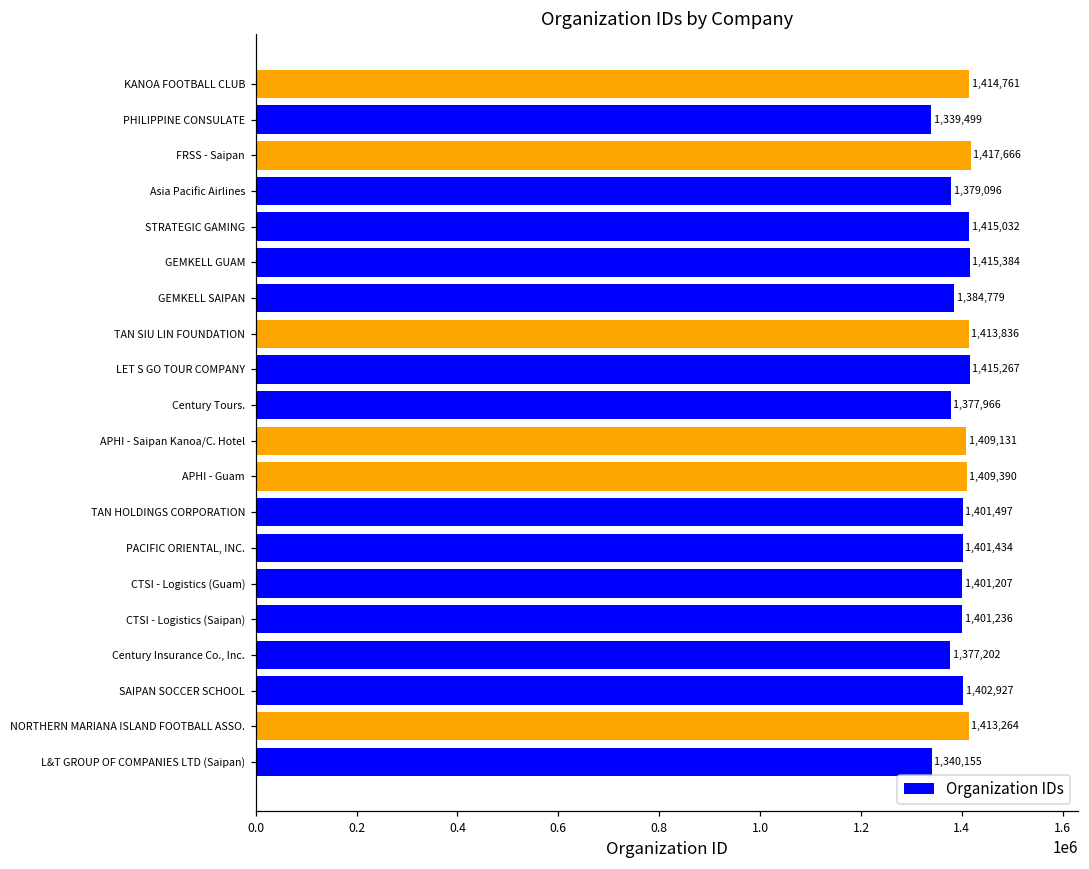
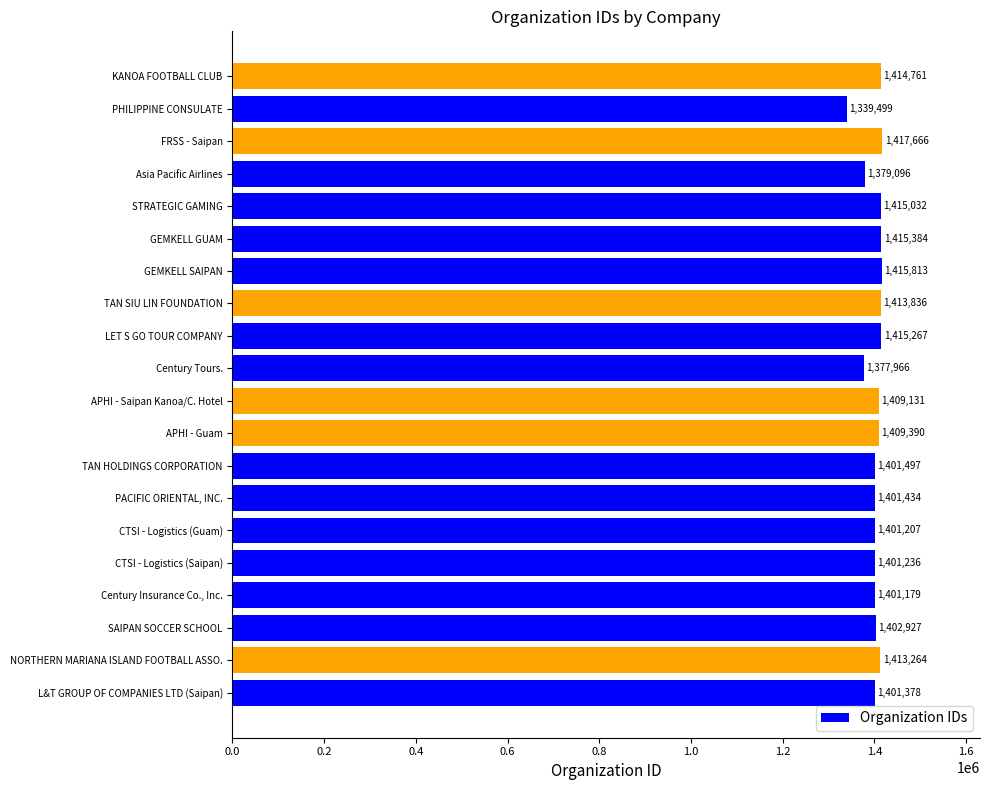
  {
    "KANOA FOOTBALL CLUB": "1,414,761",
    "PHILIPPINE CONSULATE": "1,339,499",
    "FRSS - Saipan": "1,417,666",
    "Asia Pacific Airlines": "1,379,096",
    "STRATEGIC GAMING": "1,415,032",
    "GEMKELL GUAM": "1,415,384",
-   "GEMKELL SAIPAN": "1,384,779",
+   "GEMKELL SAIPAN": "1,415,813",
    "TAN SIU LIN FOUNDATION": "1,413,836",
    "LET S GO TOUR COMPANY": "1,415,267",
    "Century Tours.": "1,377,966",
    "APHI - Saipan Kanoa/C. Hotel": "1,409,131",
    "APHI - Guam": "1,409,390",
    "TAN HOLDINGS CORPORATION": "1,401,497",
    "PACIFIC ORIENTAL, INC.": "1,401,434",
    "CTSI - Logistics (Guam)": "1,401,207",
    "CTSI - Logistics (Saipan)": "1,401,236",
-   "Century Insurance Co., Inc.": "1,377,202",
+   "Century Insurance Co., Inc.": "1,401,179",
    "SAIPAN SOCCER SCHOOL": "1,402,927",
    "NORTHERN MARIANA ISLAND FOOTBALL ASSO.": "1,413,264",
-   "L&T GROUP OF COMPANIES LTD (Saipan)": "1,340,155"
+   "L&T GROUP OF COMPANIES LTD (Saipan)": "1,401,378"
  }
